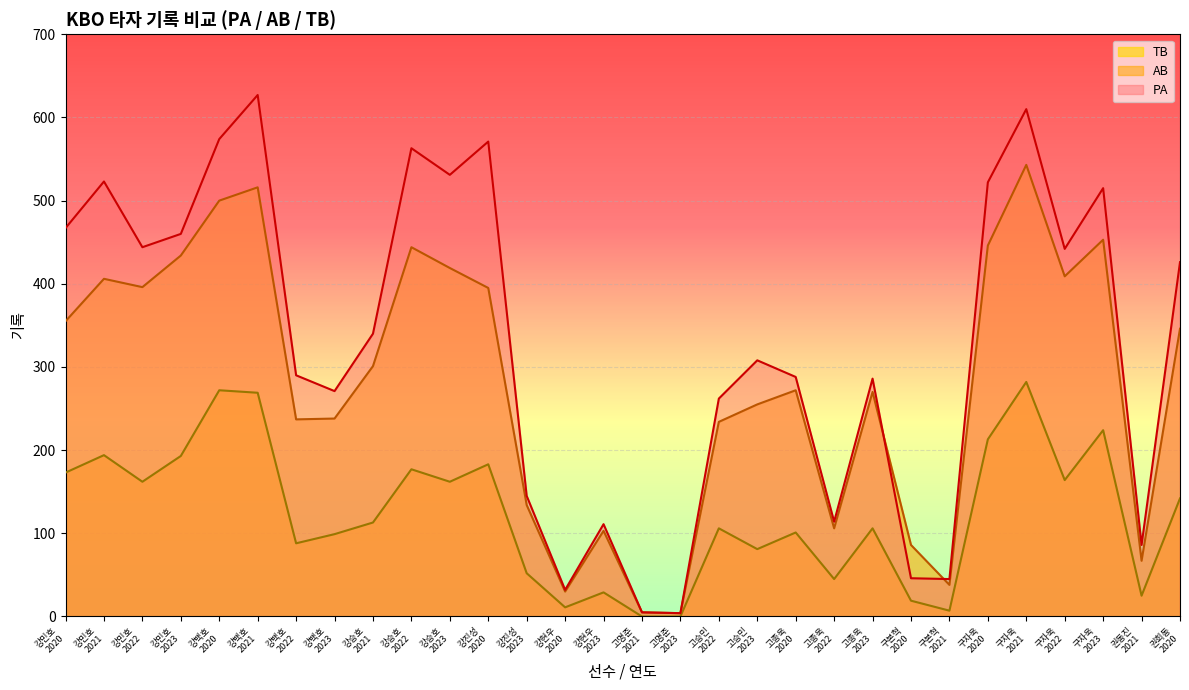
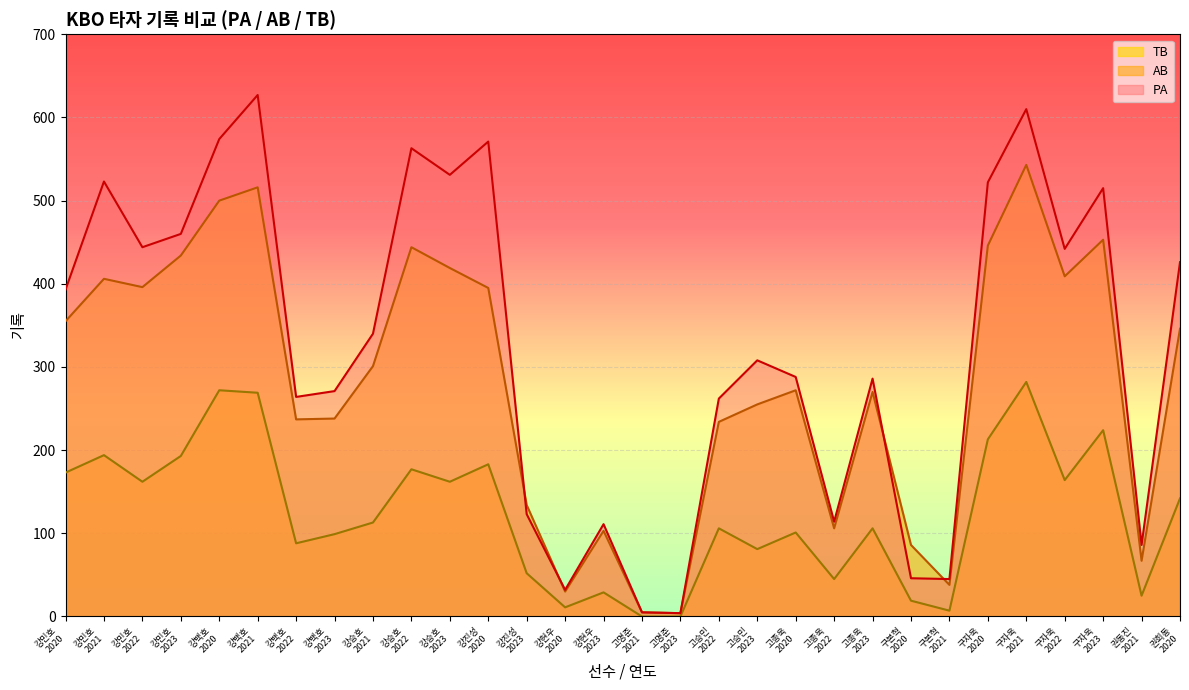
  {
    "PA": {
-     "강민호 2020": 470,
+     "강민호 2020": 390,
      "강민호 2021": 520,
      "강민호 2022": 440,
      "강민호 2023": 460,
      "강백호 2020": 570,
      "강백호 2021": 630,
-     "강백호 2022": 290,
+     "강백호 2022": 260,
      "강백호 2023": 270,
      "강승호 2021": 340,
      "강승호 2022": 560,
      "강승호 2023": 530,
      "강진성 2020": 570,
-     "강진성 2023": 150,
+     "강진성 2023": 120,
      "강현우 2023": 110,
      "고승민 2022": 260,
      "고승민 2023": 310,
      "고종욱 2020": 290,
      "고종욱 2022": 110,
      "고종욱 2023": 290,
      "구본혁 2020": 50,
      "구본혁 2021": 50,
      "구자욱 2020": 520,
      "구자욱 2021": 610,
      "구자욱 2022": 440,
      "구자욱 2023": 520,
      "권동진 2021": 90,
      "권희동 2020": 430
    }
  }
